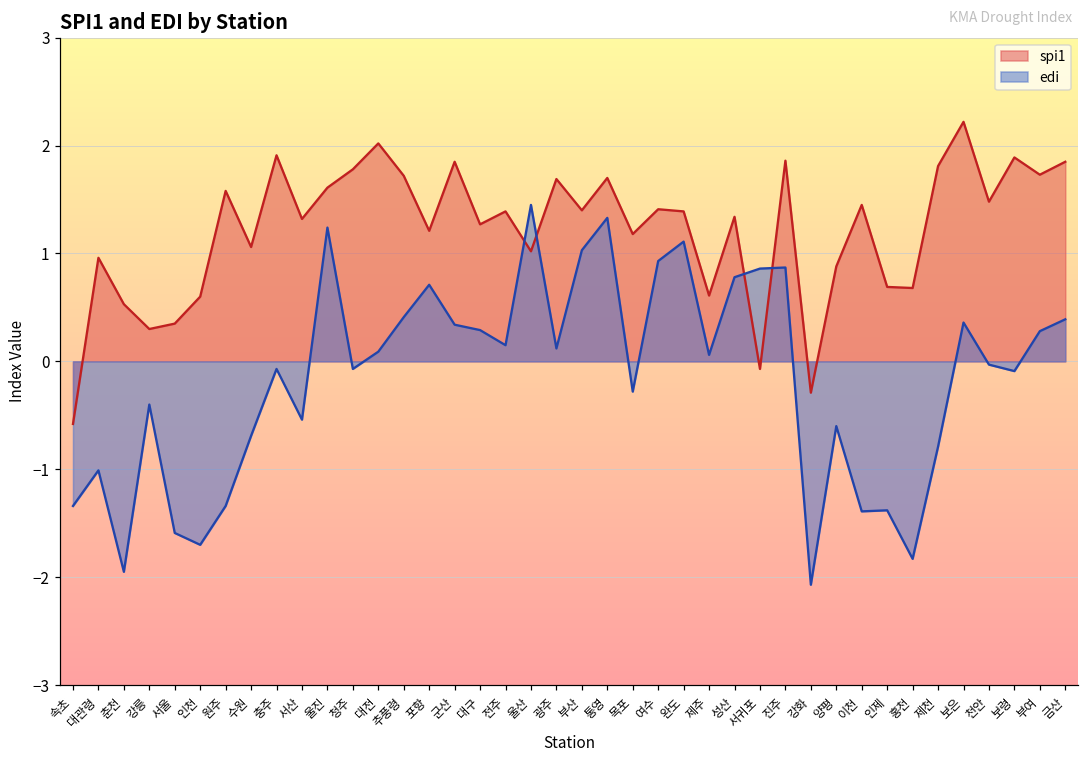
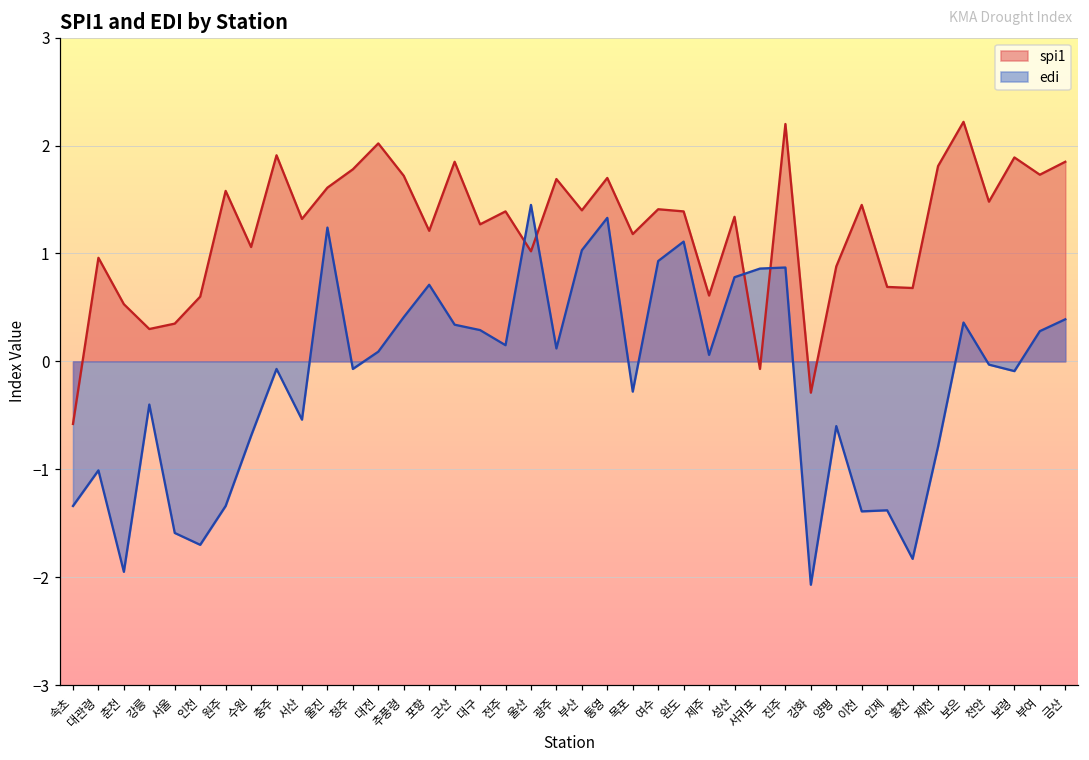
  {
    "spi1": {
-     "진주": 1.9
+     "진주": 2.2
    }
  }
